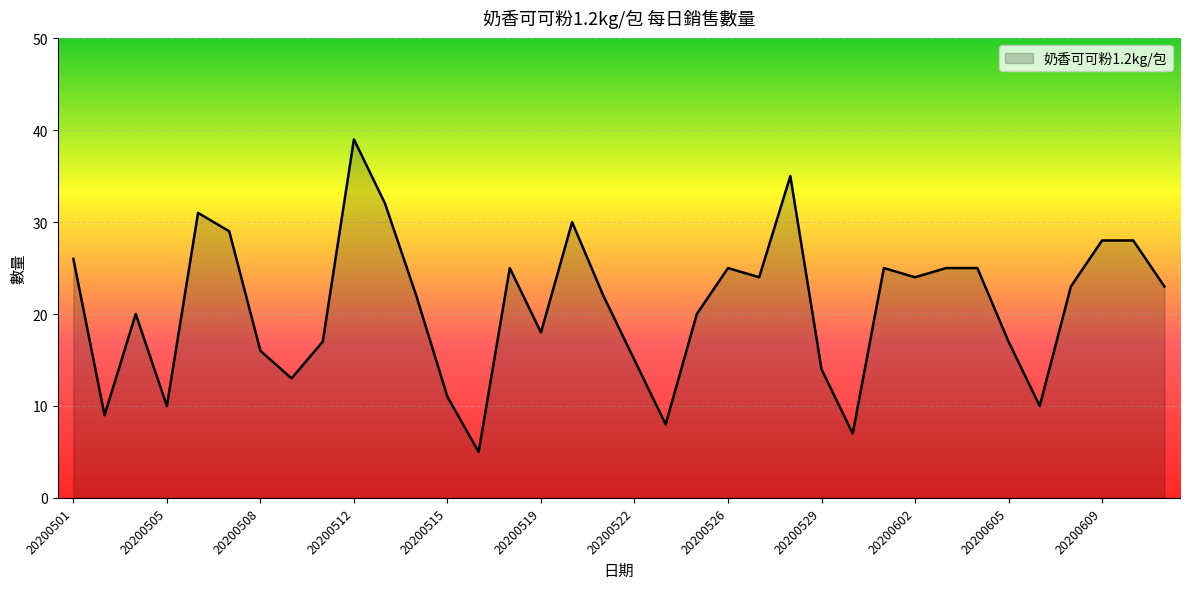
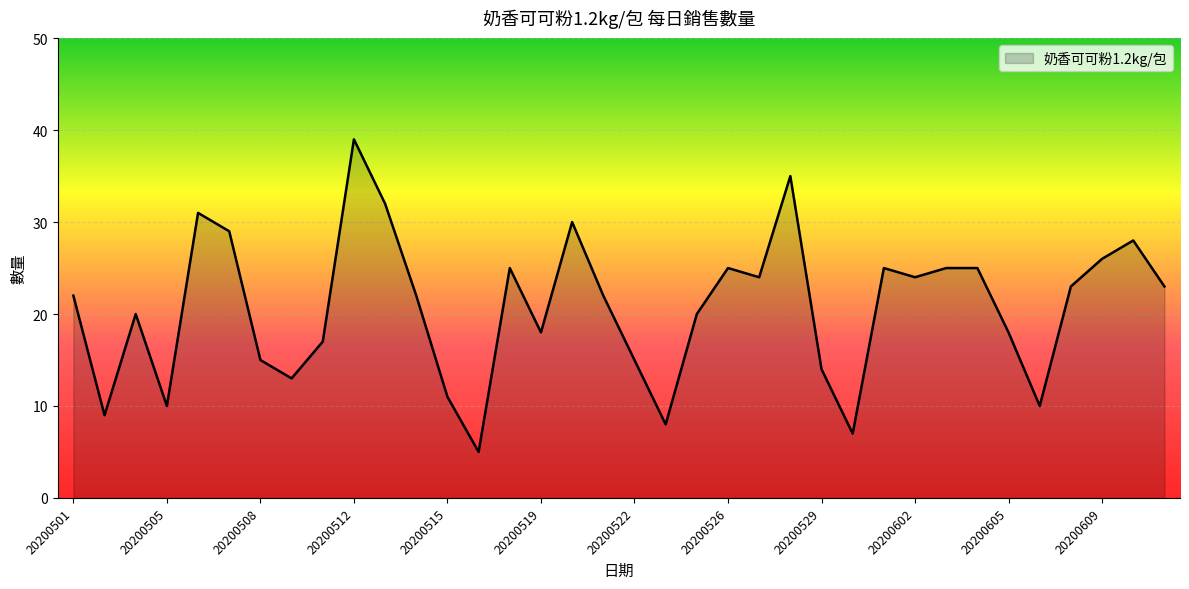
  {
-   "20200501": 26,
+   "20200501": 22,
    "20200505": 10,
-   "20200508": 16,
+   "20200508": 15,
    "20200512": 39,
    "20200515": 11,
    "20200519": 18,
    "20200522": 15,
    "20200526": 25,
    "20200529": 14,
    "20200602": 24,
-   "20200605": 17,
-   "20200609": 28
+   "20200605": 18,
+   "20200609": 26
  }
